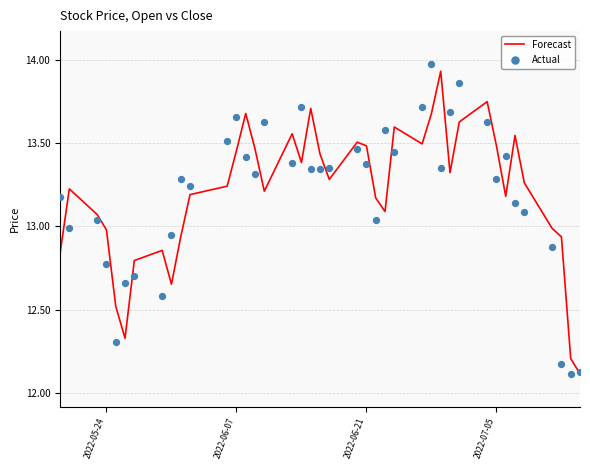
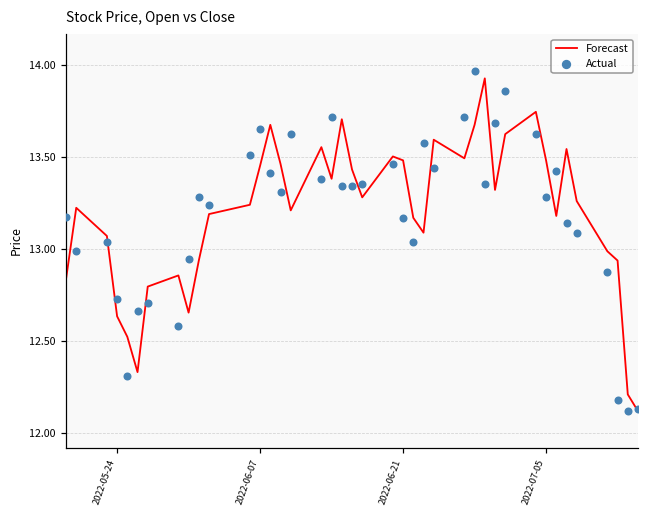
  {
    "Forecast": {
-     "2022-05-24": 12.98,
+     "2022-05-24": 12.63,
      "2022-06-07": 13.45,
      "2022-06-21": 13.48,
      "2022-07-05": 13.48
    },
    "Actual": {
-     "2022-05-24": 12.77,
-     "2022-06-21": 13.37
+     "2022-05-24": 12.73,
+     "2022-06-21": 13.17
    }
  }
